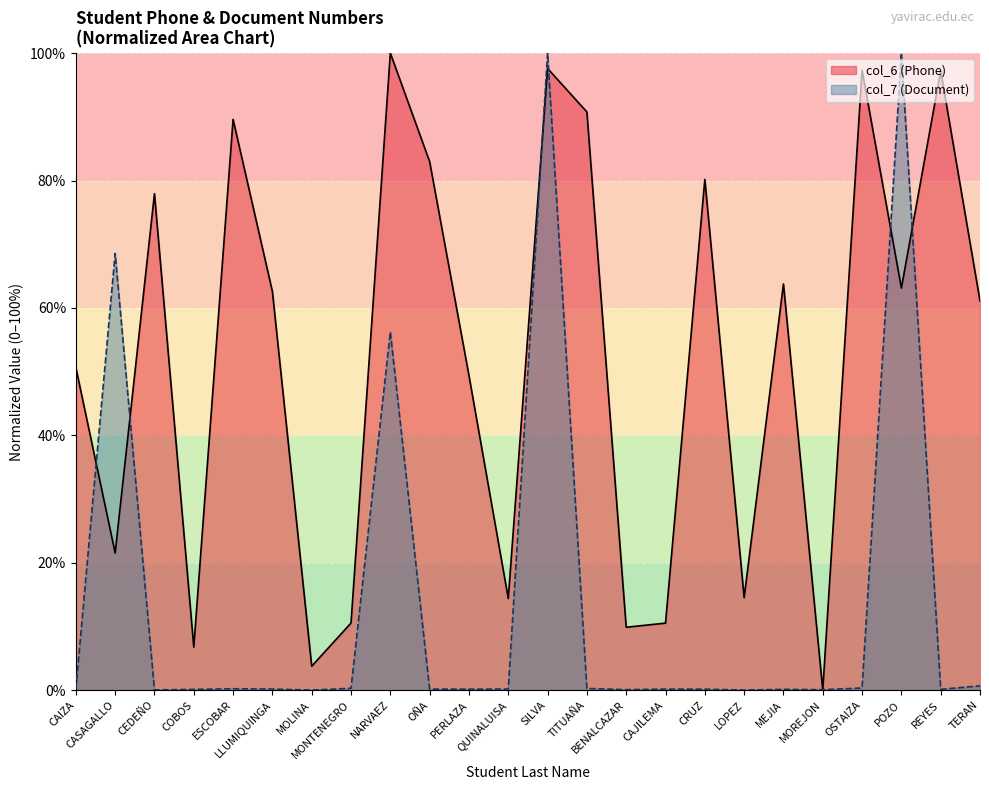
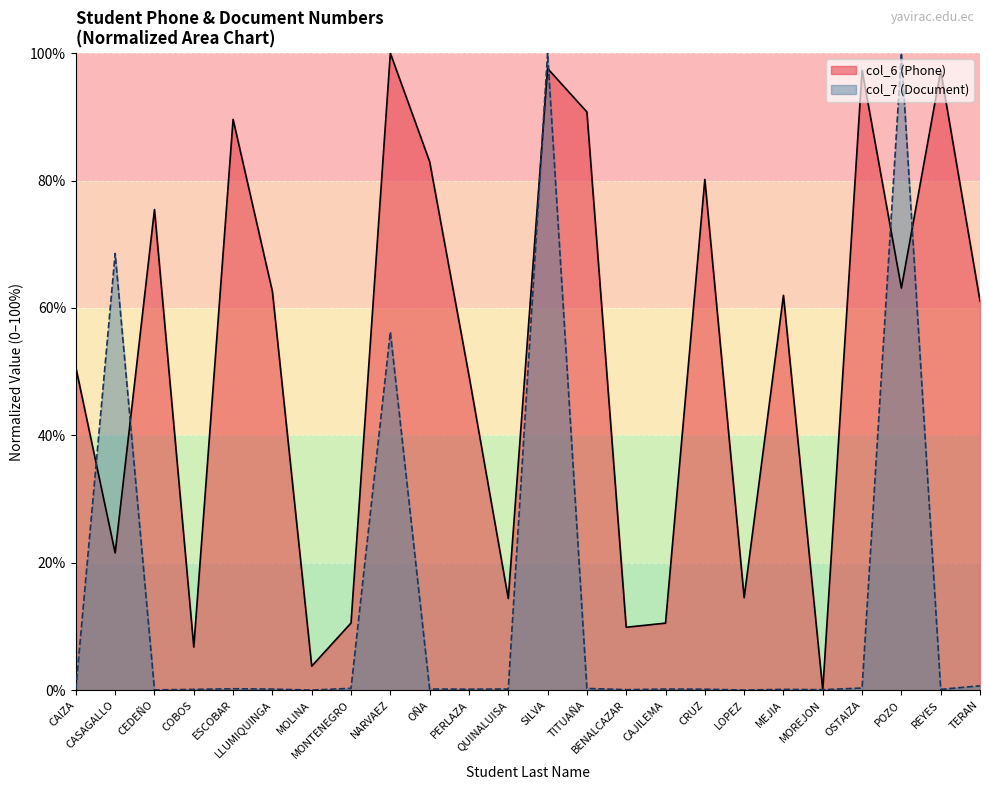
  {
    "col_6 (Phone)": {
      "CAIZA": "51%",
      "CASAGALLO": "22%",
-     "CEDEÑO": "78%",
+     "CEDEÑO": "75%",
      "COBOS": "7%",
      "ESCOBAR": "90%",
      "LLUMIQUINGA": "63%",
      "MOLINA": "4%",
      "MONTENEGRO": "11%",
      "NARVAEZ": "100%",
      "OÑA": "83%",
      "PERLAZA": "49%",
      "QUINALUISA": "14%",
      "SILVA": "98%",
      "TITUAÑA": "91%",
      "BENALCAZAR": "10%",
      "CAJILEMA": "11%",
      "CRUZ": "80%",
      "LOPEZ": "15%",
-     "MEJIA": "64%",
+     "MEJIA": "62%",
      "POZO": "63%",
      "TERAN": "61%"
    },
    "col_7 (Document)": {
      "CAIZA": "0%",
      "CASAGALLO": "69%",
      "CEDEÑO": "0%",
      "COBOS": "0%",
      "ESCOBAR": "0%",
      "LLUMIQUINGA": "0%",
      "MOLINA": "0%",
      "MONTENEGRO": "0%",
      "NARVAEZ": "56%",
      "OÑA": "0%",
      "PERLAZA": "0%",
      "QUINALUISA": "0%",
      "SILVA": "100%",
      "TITUAÑA": "0%",
      "BENALCAZAR": "0%",
      "CAJILEMA": "0%",
      "CRUZ": "0%",
      "LOPEZ": "0%",
      "MEJIA": "0%",
      "OSTAIZA": "0%",
      "POZO": "100%",
      "REYES": "0%",
      "TERAN": "1%"
    }
  }
